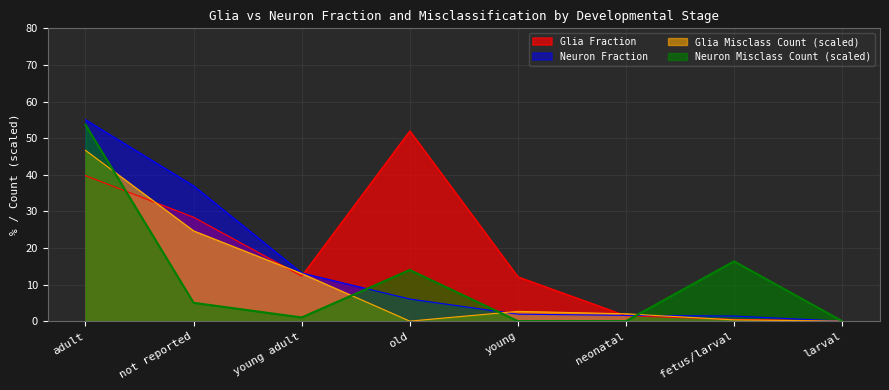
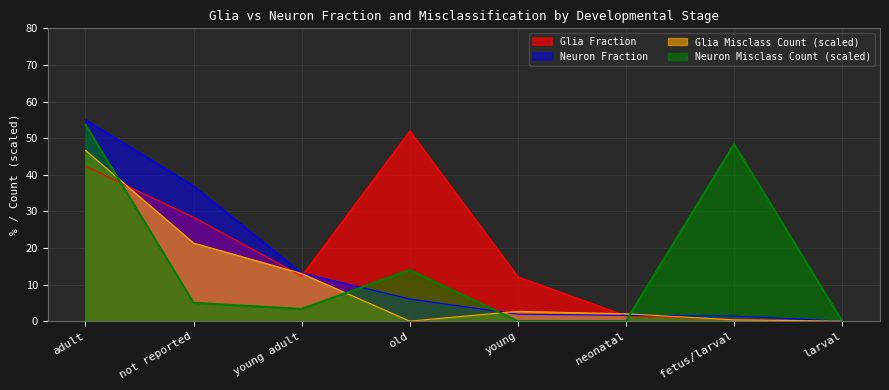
  {
    "Glia Fraction": {
-     "adult": 40,
+     "adult": 42,
      "not reported": 28,
      "young adult": 12,
      "old": 52,
      "young": 12
    },
    "Neuron Fraction": {
      "adult": 55,
      "not reported": 37,
      "old": 6,
      "young": 2,
      "fetus/larval": 1
    },
    "Glia Misclass Count (scaled)": {
      "adult": 47,
-     "not reported": 25,
+     "not reported": 21,
      "old": 0,
      "young": 3
    },
    "Neuron Misclass Count (scaled)": {
      "adult": 54,
      "not reported": 5,
-     "young adult": 1,
+     "young adult": 3,
      "old": 14,
      "young": 0,
      "neonatal": 0,
-     "fetus/larval": 16
+     "fetus/larval": 48
    }
  }
